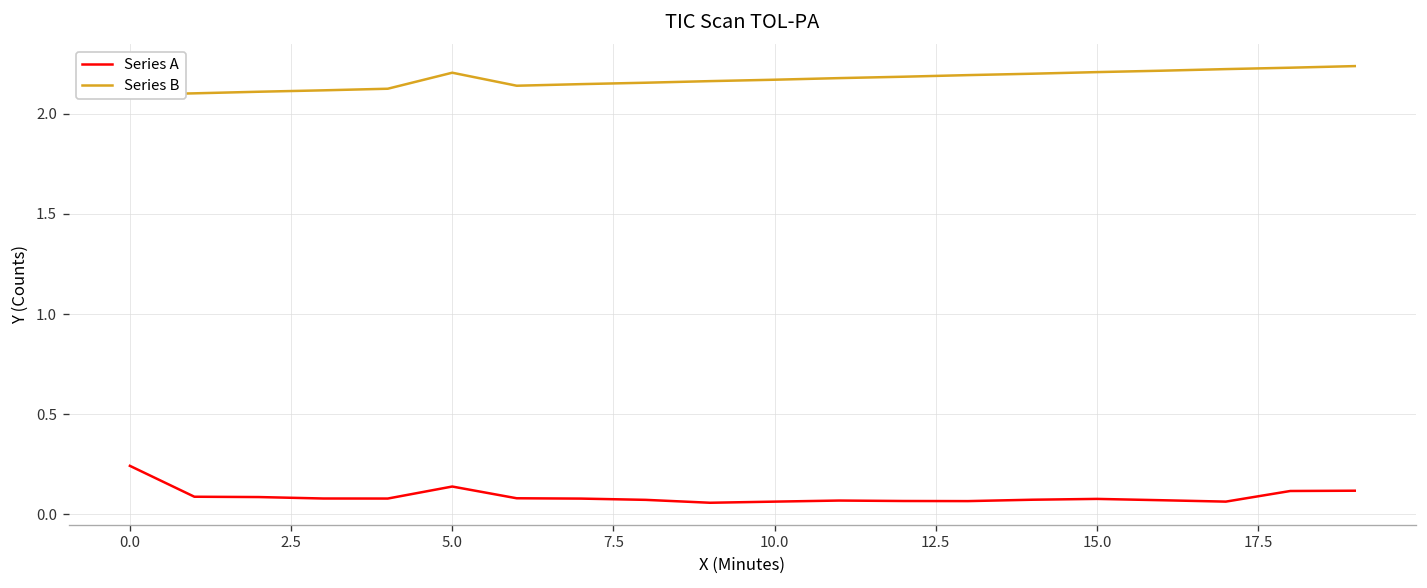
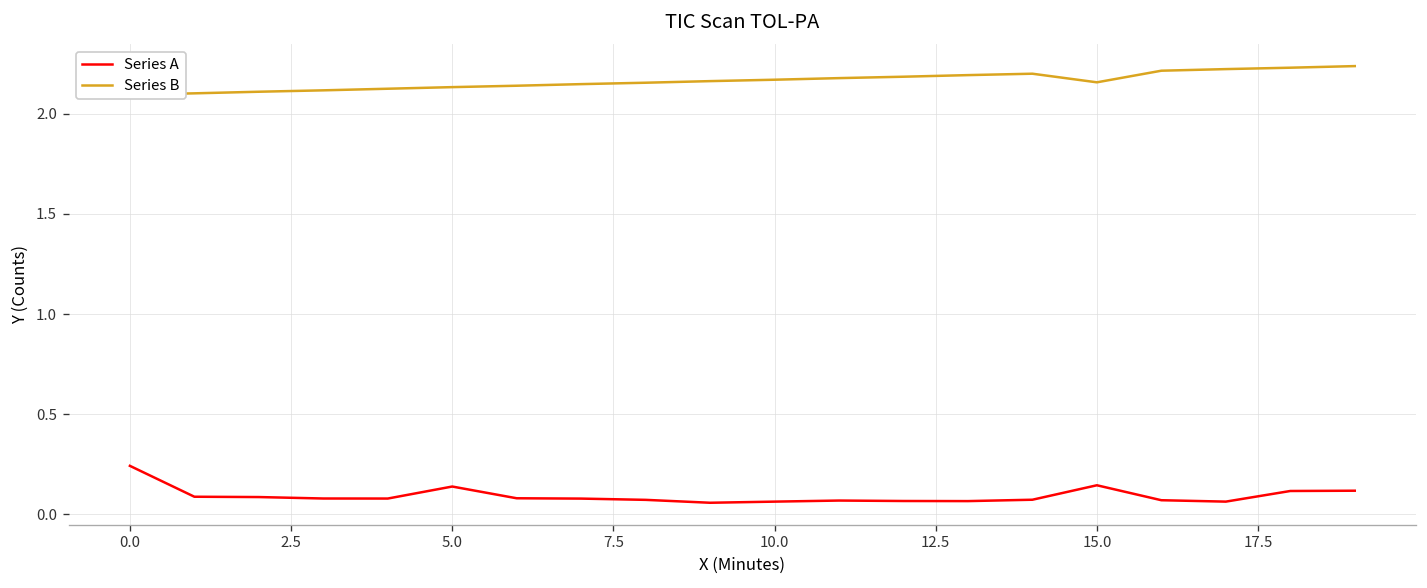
  {
    "Series A": {
      "0.0": 0.24,
      "5.0": 0.14,
      "10.0": 0.06,
-     "15.0": 0.08
+     "15.0": 0.15
    },
    "Series B": {
-     "5.0": 2.21,
+     "5.0": 2.13,
      "10.0": 2.17,
-     "15.0": 2.21
+     "15.0": 2.16
    }
  }
